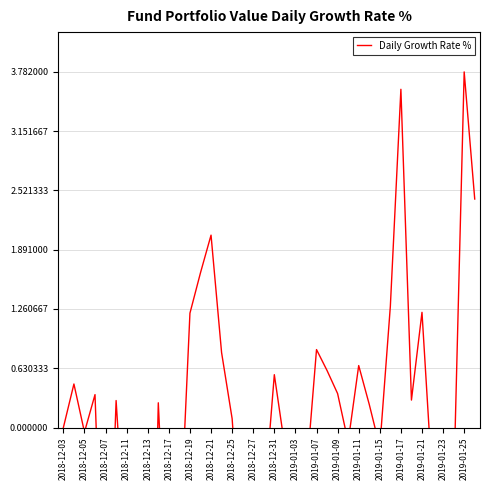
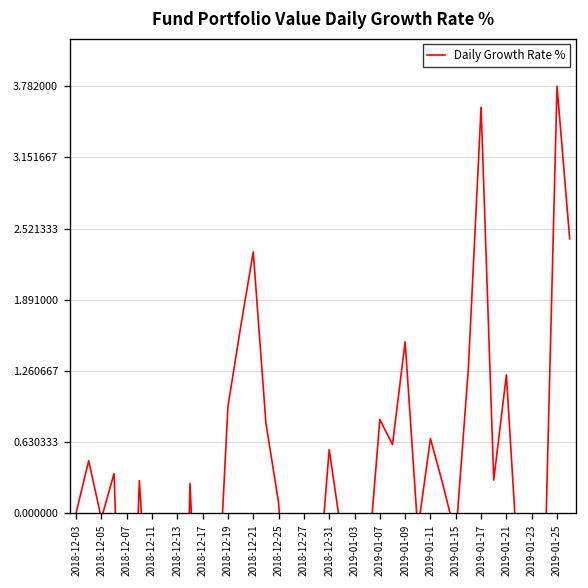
  {
    "2018-12-03": 0.0,
-   "2018-12-19": 1.2,
-   "2018-12-21": 2.0,
+   "2018-12-19": 0.9,
+   "2018-12-21": 2.3,
    "2018-12-25": 0.1,
    "2018-12-31": 0.6,
    "2019-01-07": 0.8,
-   "2019-01-09": 0.4,
+   "2019-01-09": 1.5,
    "2019-01-11": 0.7,
    "2019-01-17": 3.6,
    "2019-01-21": 1.2,
    "2019-01-25": 3.8
  }
